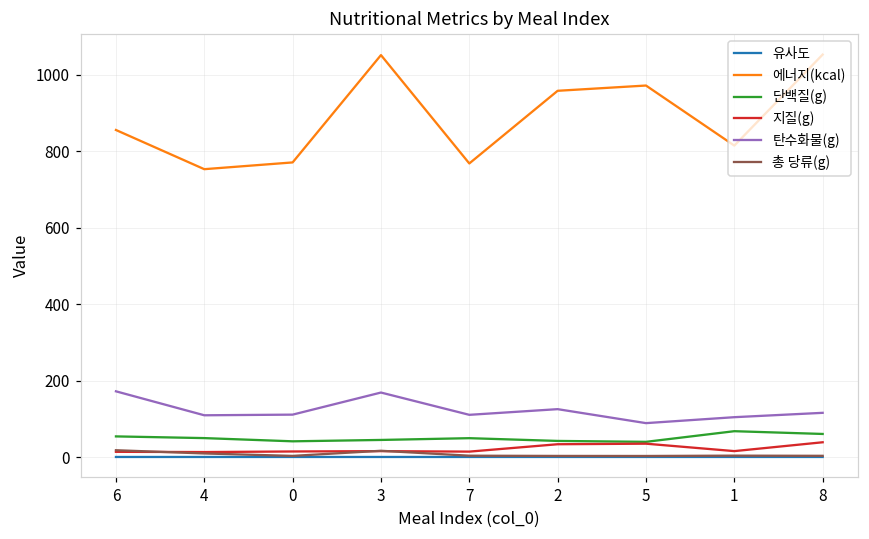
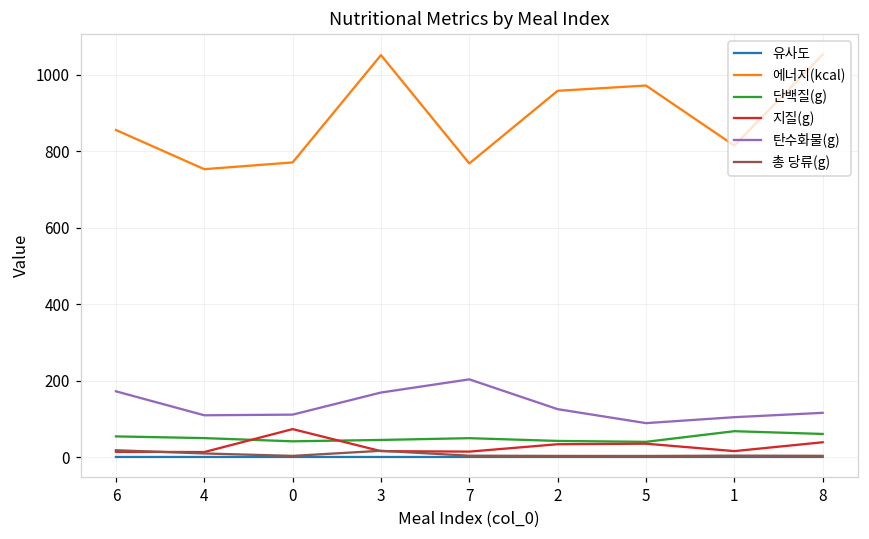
  {
    "유사도": {
      "6": 0,
      "4": 0,
      "3": 0
    },
    "에너지(kcal)": {
      "6": 860,
      "4": 750,
      "0": 770,
      "3": 1050,
      "7": 770,
      "2": 960,
      "5": 970
    },
    "단백질(g)": {
      "6": 50,
      "4": 50,
      "0": 40,
      "3": 50,
      "7": 50,
      "2": 40,
      "1": 70,
      "8": 60
    },
    "지질(g)": {
-     "0": 20,
+     "0": 70,
      "7": 10,
      "2": 30,
      "1": 20,
      "8": 40
    },
    "탄수화물(g)": {
      "6": 170,
      "4": 110,
      "0": 110,
      "3": 170,
-     "7": 110,
+     "7": 200,
      "2": 130,
      "5": 90,
      "1": 100,
      "8": 120
    }
  }
